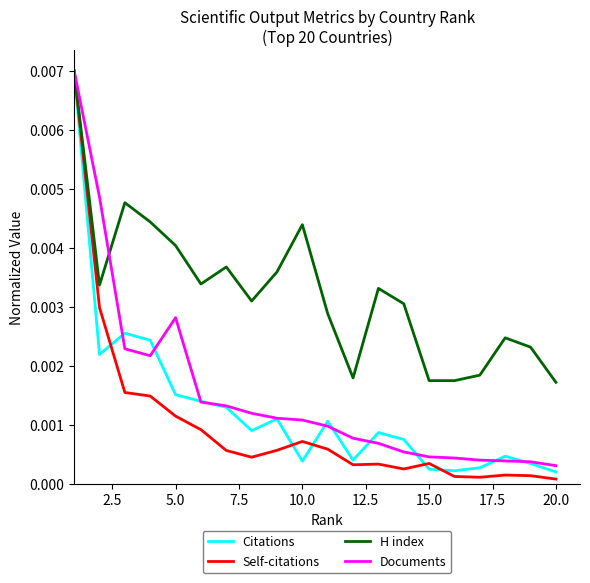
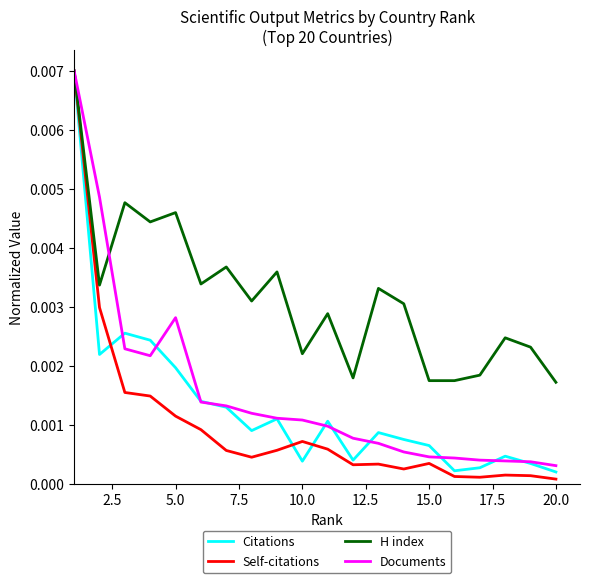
  {
    "Citations": {
-     "5.0": 0.0015,
+     "5.0": 0.0020,
      "10.0": 0.0004,
-     "15.0": 0.0002,
+     "15.0": 0.0007,
      "20.0": 0.0002
    },
    "Self-citations": {
      "5.0": 0.0011,
      "10.0": 0.0007,
      "15.0": 0.0003,
      "20.0": 0.0001
    },
    "H index": {
-     "5.0": 0.0040,
-     "10.0": 0.0044,
+     "5.0": 0.0046,
+     "10.0": 0.0022,
      "15.0": 0.0018,
      "20.0": 0.0017
    },
    "Documents": {
      "5.0": 0.0028,
      "10.0": 0.0011,
      "15.0": 0.0005,
      "20.0": 0.0003
    }
  }
